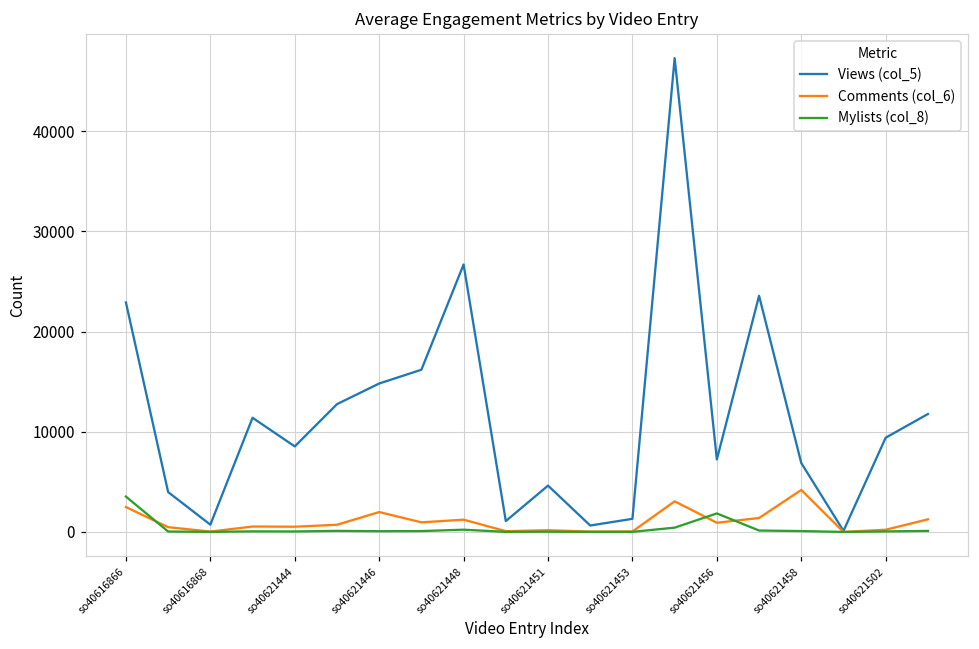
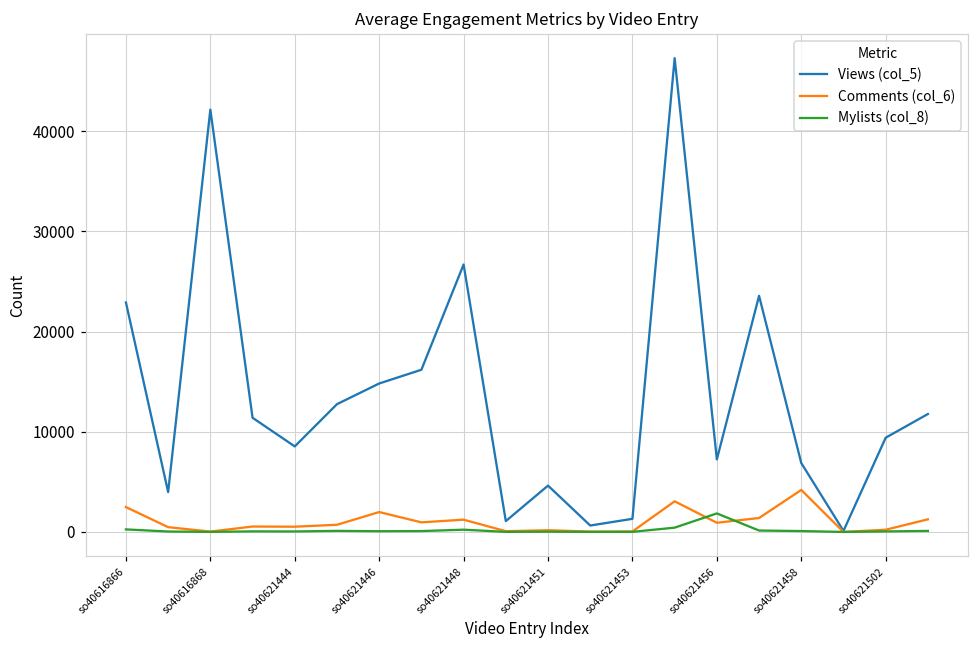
  {
    "Views (col_5)": {
      "so40616866": 23000,
-     "so40616868": 1000,
+     "so40616868": 42000,
      "so40621444": 9000,
      "so40621446": 15000,
      "so40621448": 27000,
      "so40621451": 5000,
      "so40621453": 1000,
      "so40621456": 7000,
      "so40621458": 7000,
      "so40621502": 9000
    },
    "Comments (col_6)": {
      "so40616866": 2000,
      "so40621444": 1000,
      "so40621446": 2000,
      "so40621448": 1000,
      "so40621456": 1000,
      "so40621458": 4000
    },
    "Mylists (col_8)": {
-     "so40616866": 4000,
+     "so40616866": 0,
      "so40621444": 0,
      "so40621446": 0,
      "so40621448": 0,
      "so40621456": 2000,
      "so40621458": 0
    }
  }
